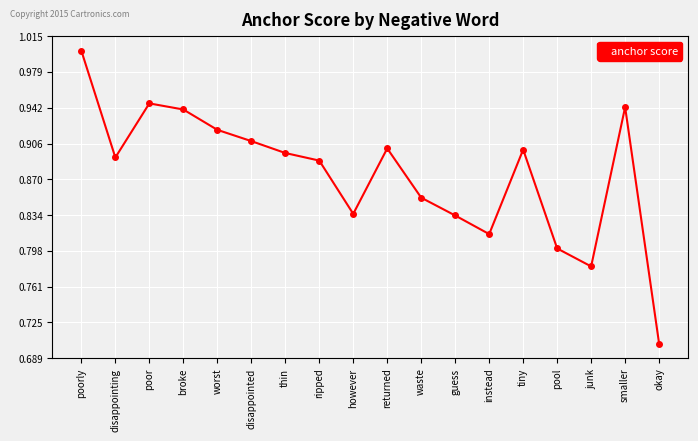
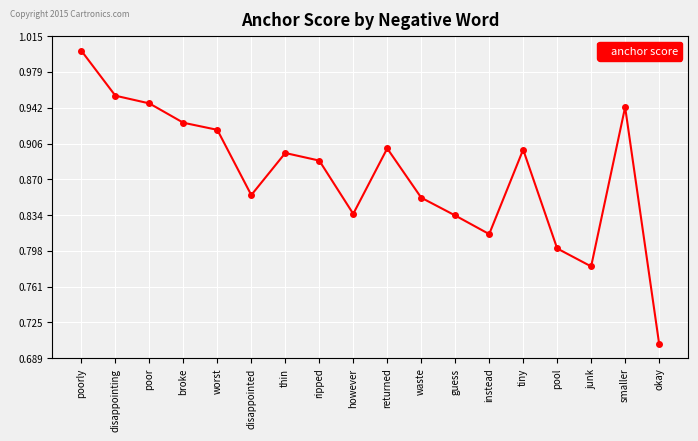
  {
    "poorly": 1.00,
-   "disappointing": 0.89,
+   "disappointing": 0.95,
    "poor": 0.95,
-   "broke": 0.94,
+   "broke": 0.93,
    "worst": 0.92,
-   "disappointed": 0.91,
+   "disappointed": 0.85,
    "thin": 0.90,
    "ripped": 0.89,
    "however": 0.84,
    "returned": 0.90,
    "waste": 0.85,
    "guess": 0.83,
    "instead": 0.81,
    "tiny": 0.90,
    "pool": 0.80,
    "junk": 0.78,
    "smaller": 0.94,
    "okay": 0.70
  }
